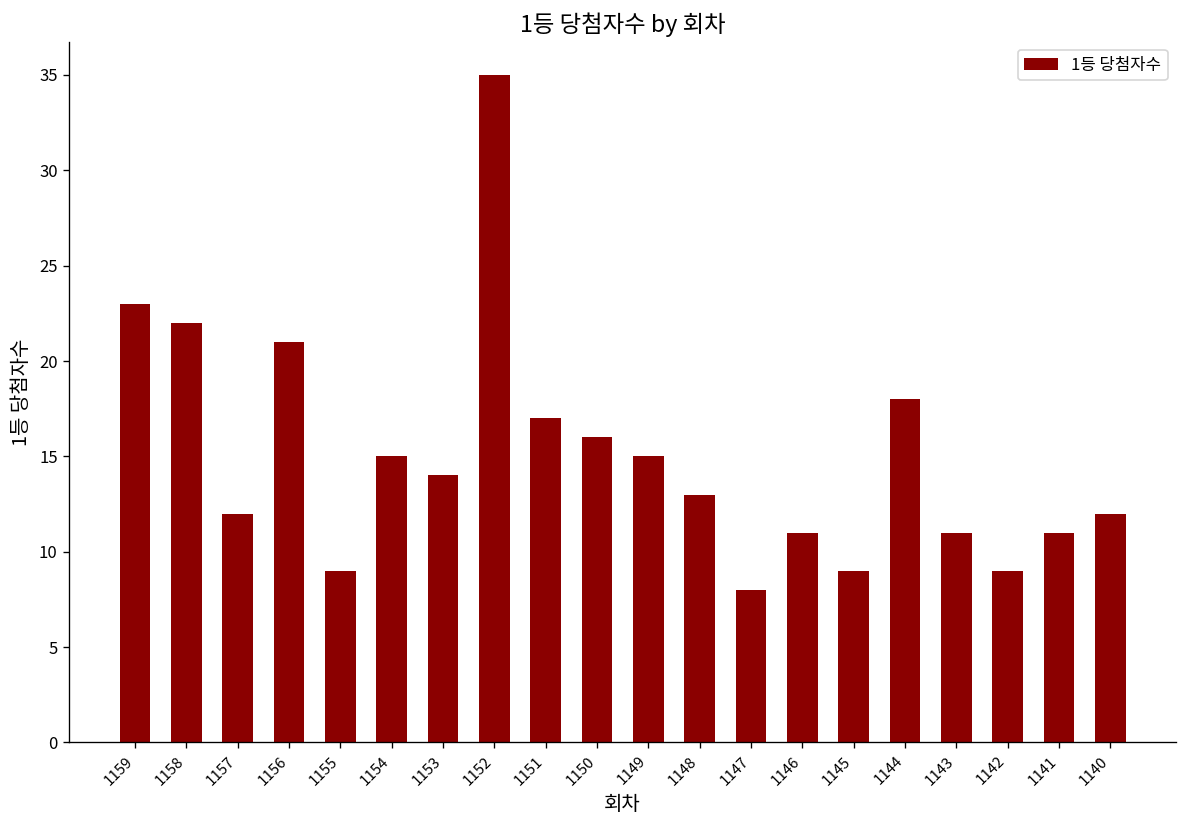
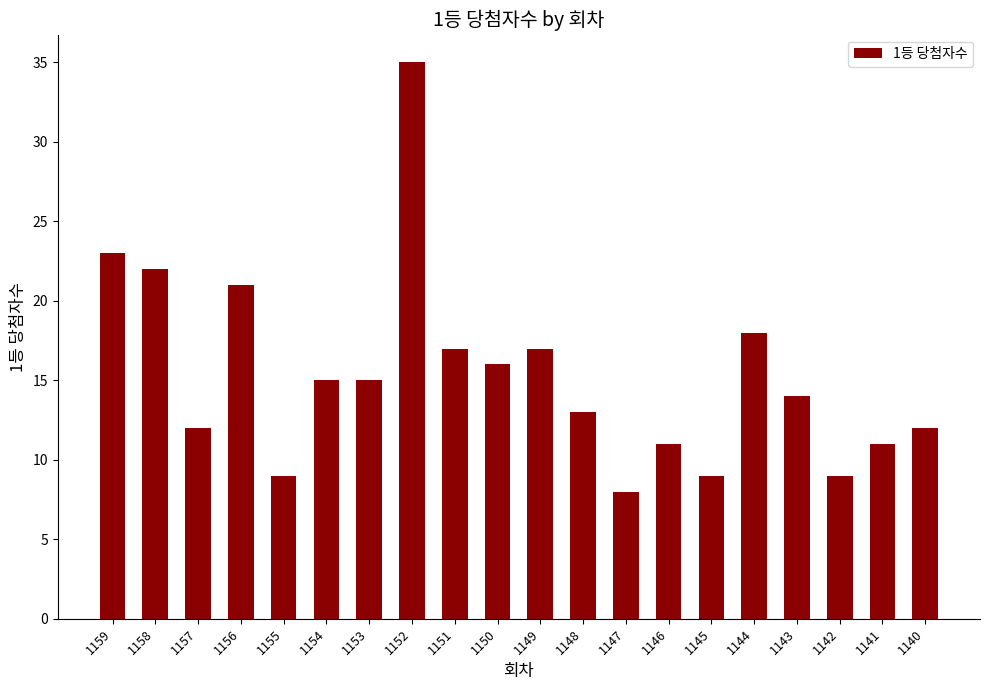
  {
    "1159": 23,
    "1158": 22,
    "1157": 12,
    "1156": 21,
    "1155": 9,
    "1154": 15,
-   "1153": 14,
+   "1153": 15,
    "1152": 35,
    "1151": 17,
    "1150": 16,
-   "1149": 15,
+   "1149": 17,
    "1148": 13,
    "1147": 8,
    "1146": 11,
    "1145": 9,
    "1144": 18,
-   "1143": 11,
+   "1143": 14,
    "1142": 9,
    "1141": 11,
    "1140": 12
  }
